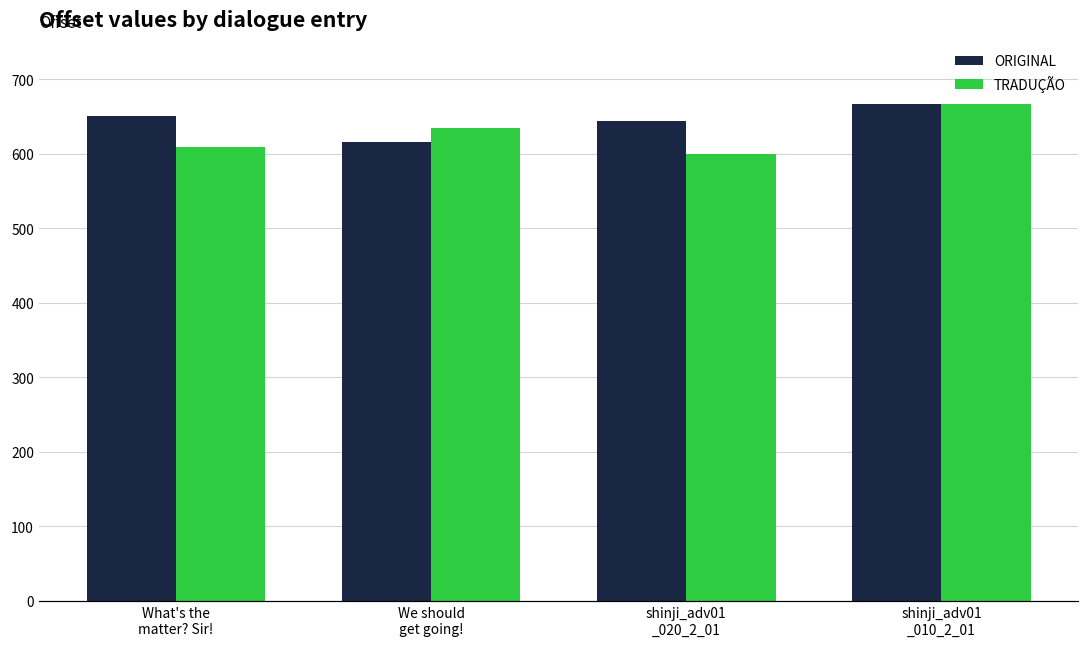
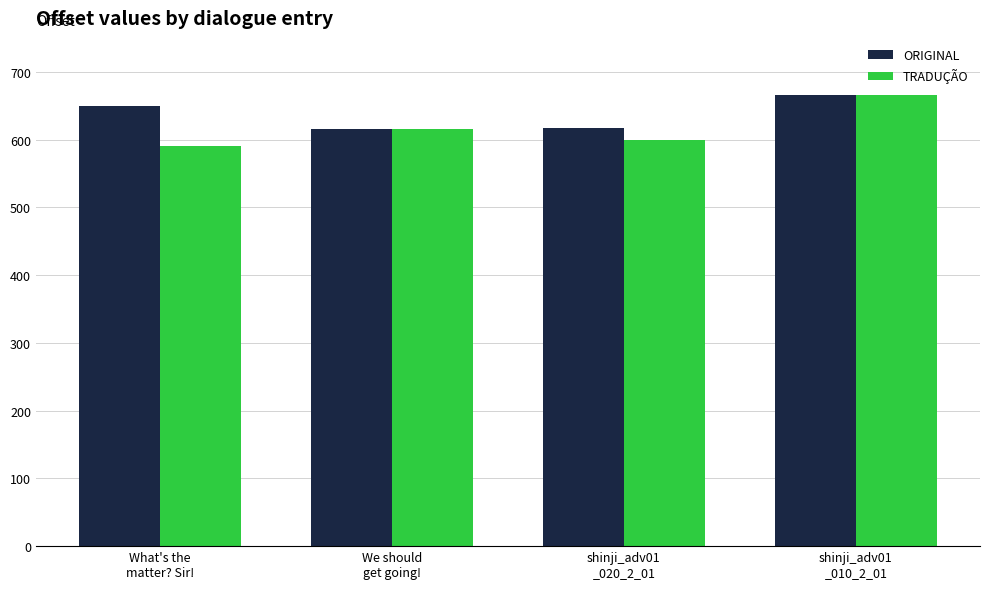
  {
    "ORIGINAL": {
      "What's the matter? Sir!": 650,
      "We should get going!": 620,
-     "shinji_adv01 _020_2_01": 640,
+     "shinji_adv01 _020_2_01": 620,
      "shinji_adv01 _010_2_01": 670
    },
    "TRADUÇÃO": {
-     "What's the matter? Sir!": 610,
-     "We should get going!": 630,
+     "What's the matter? Sir!": 590,
+     "We should get going!": 620,
      "shinji_adv01 _020_2_01": 600,
      "shinji_adv01 _010_2_01": 670
    }
  }
